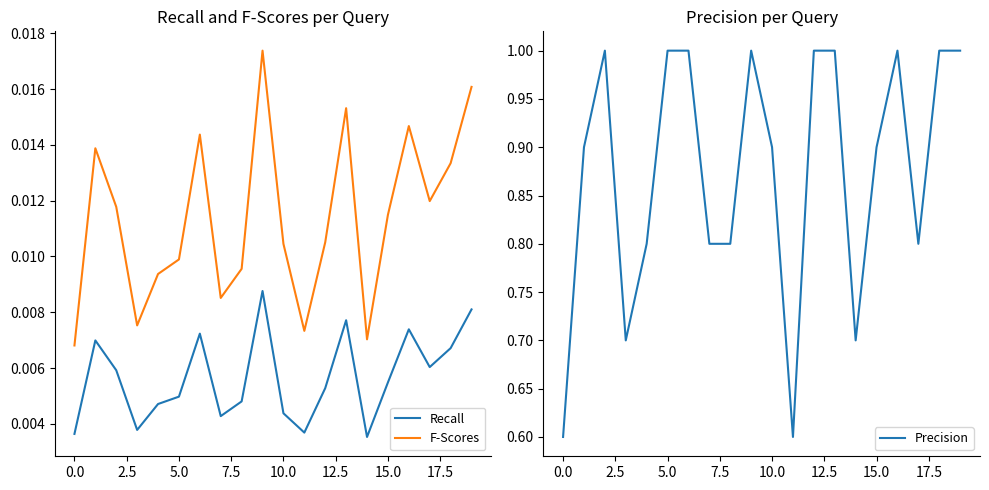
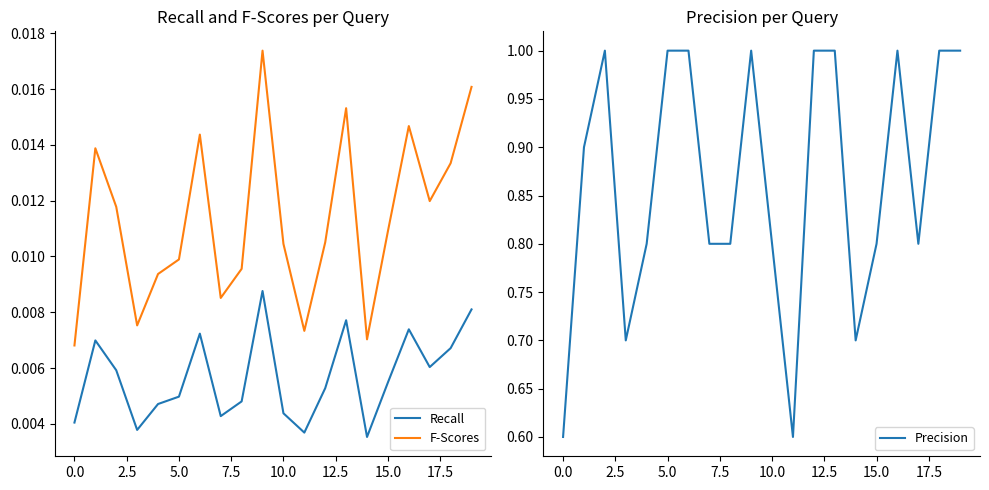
  {
    "Recall and F-Scores per Query": {
      "Recall": {
-       "0.0": 0.0036,
+       "0.0": 0.0040,
        "5.0": 0.0050,
        "10.0": 0.0044,
        "15.0": 0.0055
      },
      "F-Scores": {
        "0.0": 0.0068,
        "5.0": 0.0099,
        "10.0": 0.0105,
-       "15.0": 0.0115
+       "15.0": 0.0109
      }
    },
    "Precision per Query": {
      "0.0": 0.6,
      "5.0": 1.0,
-     "10.0": 0.9,
-     "15.0": 0.9
+     "10.0": 0.8,
+     "15.0": 0.8
    }
  }
